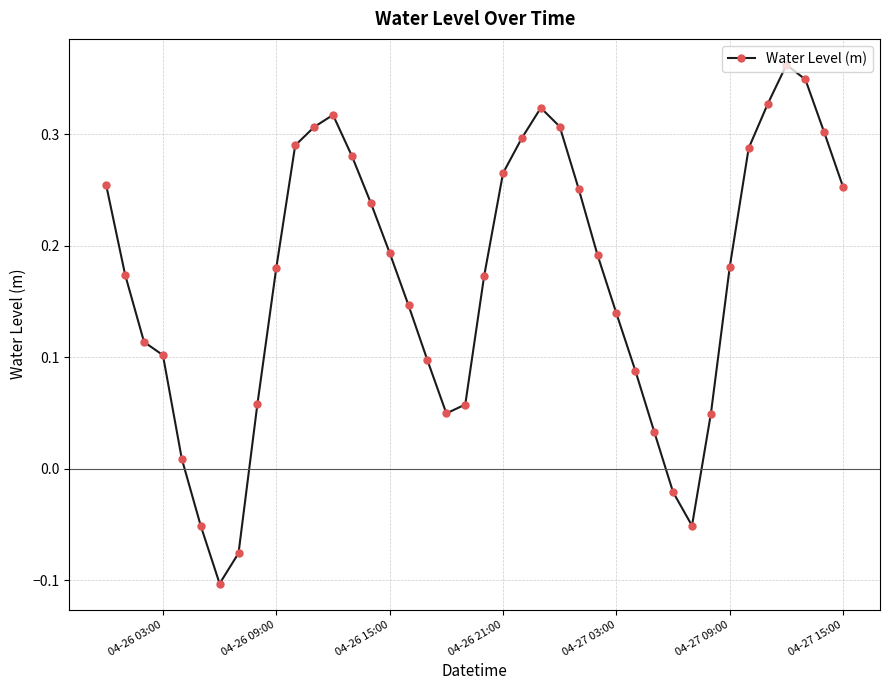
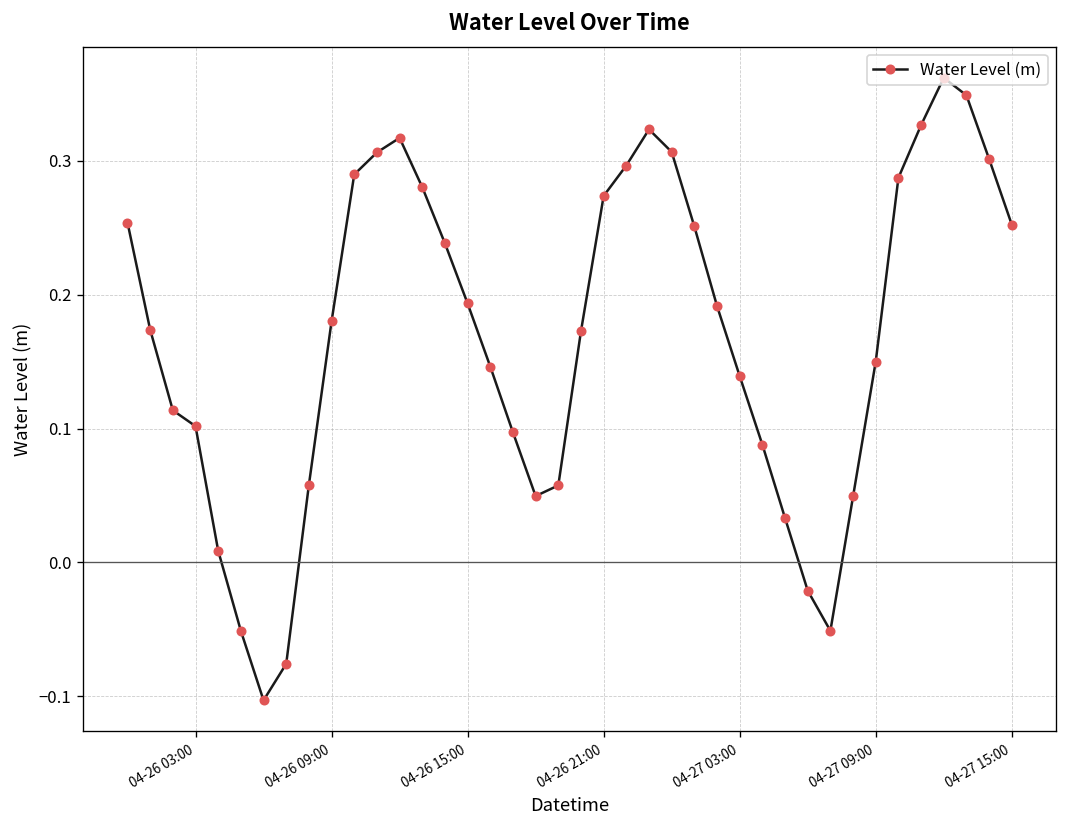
  {
    "04-26 03:00": 0.102,
    "04-26 09:00": 0.180,
    "04-26 15:00": 0.193,
-   "04-26 21:00": 0.265,
+   "04-26 21:00": 0.274,
    "04-27 03:00": 0.139,
-   "04-27 09:00": 0.181,
+   "04-27 09:00": 0.150,
    "04-27 15:00": 0.252
  }
